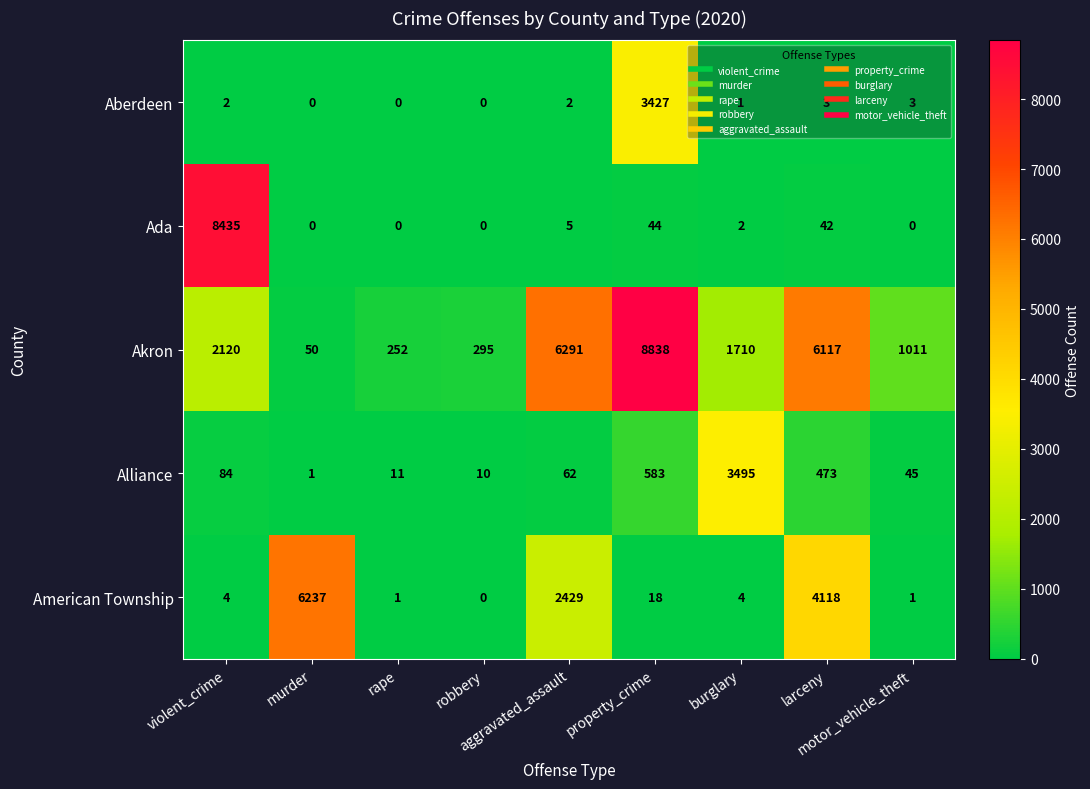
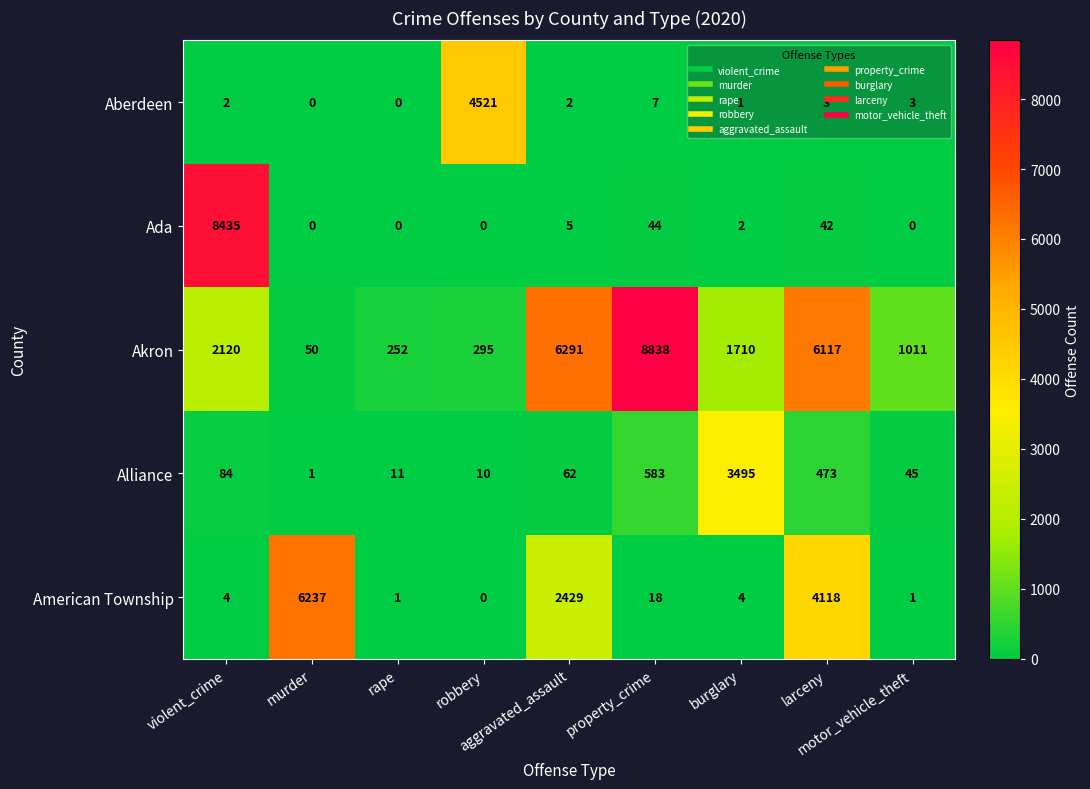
  {
    "Aberdeen": {
      "violent_crime": 2,
      "murder": 0,
      "rape": 0,
-     "robbery": 0,
+     "robbery": 4521,
      "aggravated_assault": 2,
-     "property_crime": 3427
+     "property_crime": 7
    },
    "Ada": {
      "violent_crime": 8435,
      "murder": 0,
      "rape": 0,
      "robbery": 0,
      "aggravated_assault": 5,
      "property_crime": 44,
      "burglary": 2,
      "larceny": 42,
      "motor_vehicle_theft": 0
    },
    "Akron": {
      "violent_crime": 2120,
      "murder": 50,
      "rape": 252,
      "robbery": 295,
      "aggravated_assault": 6291,
      "property_crime": 8838,
      "burglary": 1710,
      "larceny": 6117,
      "motor_vehicle_theft": 1011
    },
    "Alliance": {
      "violent_crime": 84,
      "murder": 1,
      "rape": 11,
      "robbery": 10,
      "aggravated_assault": 62,
      "property_crime": 583,
      "burglary": 3495,
      "larceny": 473,
      "motor_vehicle_theft": 45
    },
    "American Township": {
      "violent_crime": 4,
      "murder": 6237,
      "rape": 1,
      "robbery": 0,
      "aggravated_assault": 2429,
      "property_crime": 18,
      "burglary": 4,
      "larceny": 4118,
      "motor_vehicle_theft": 1
    }
  }
